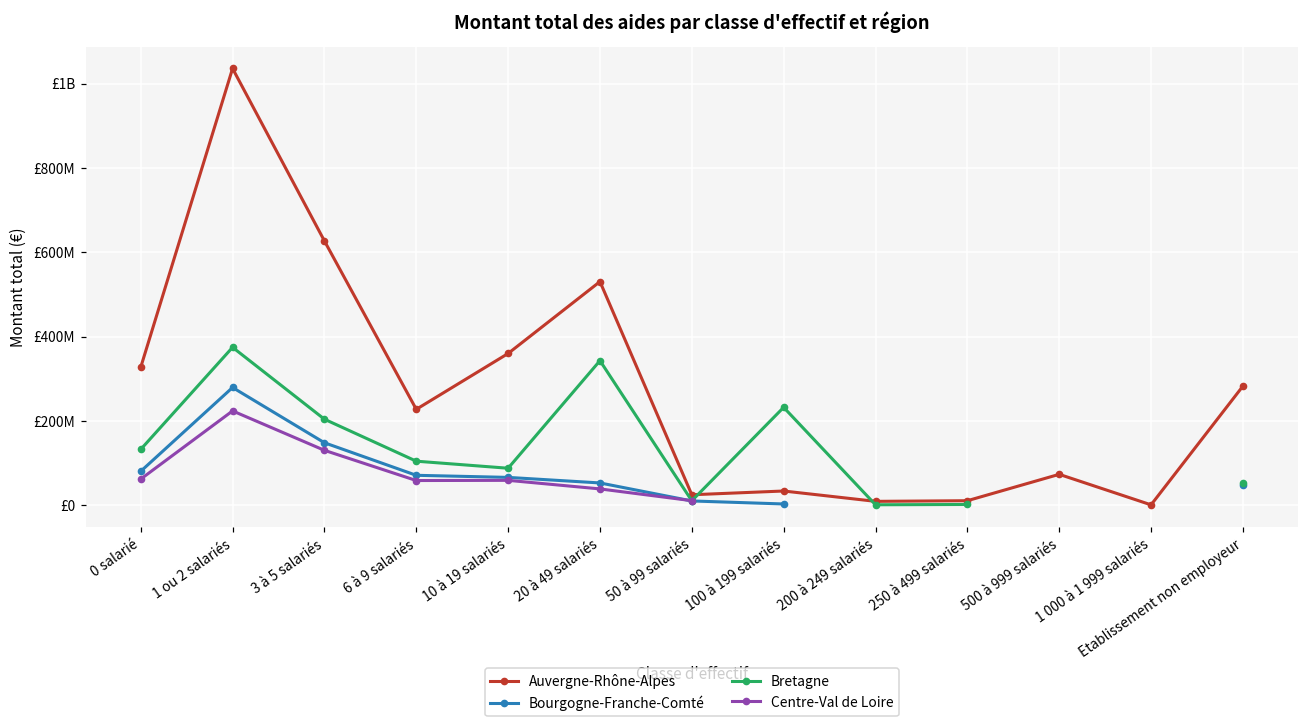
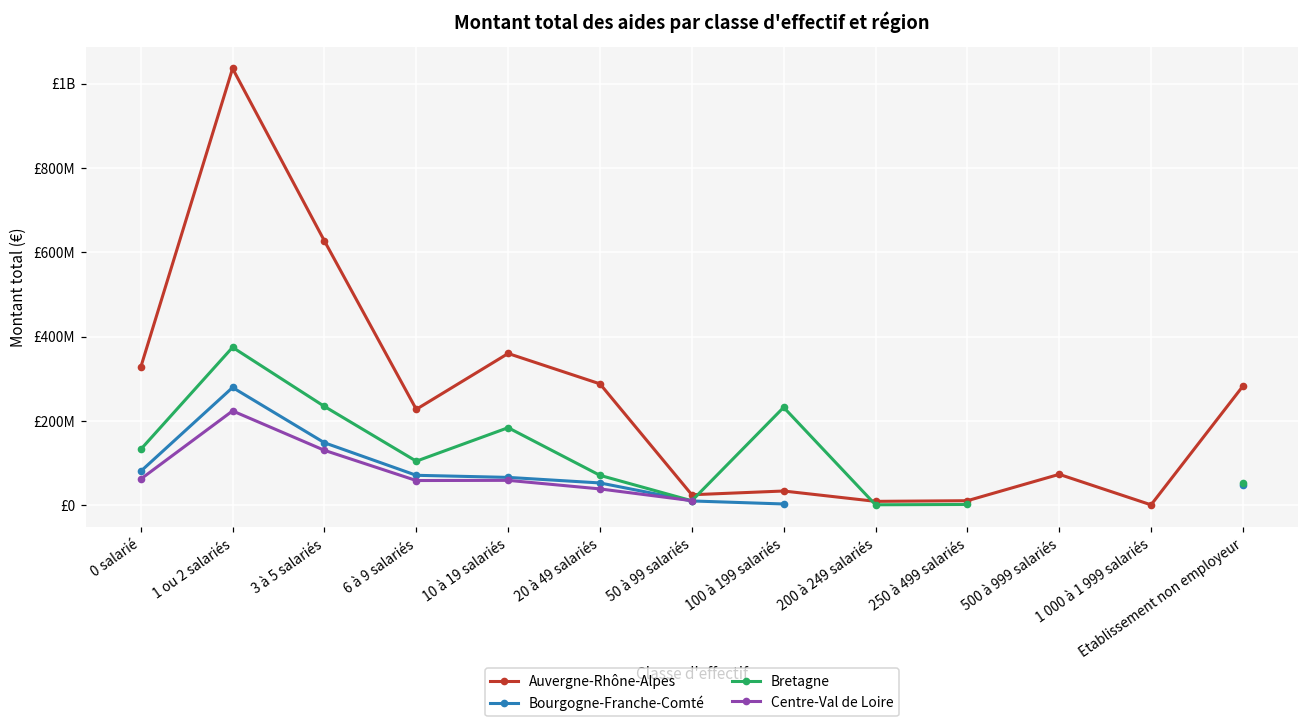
  {
    "Auvergne-Rhône-Alpes": {
      "0 salarié": "£330000000",
      "1 ou 2 salariés": "£1040000000",
      "3 à 5 salariés": "£630000000",
      "6 à 9 salariés": "£230000000",
      "10 à 19 salariés": "£360000000",
-     "20 à 49 salariés": "£530000000",
+     "20 à 49 salariés": "£290000000",
      "50 à 99 salariés": "£20000000",
      "100 à 199 salariés": "£30000000",
      "200 à 249 salariés": "£10000000",
      "250 à 499 salariés": "£10000000",
      "500 à 999 salariés": "£70000000",
      "1 000 à 1 999 salariés": "£0",
      "Etablissement non employeur": "£280000000"
    },
    "Bourgogne-Franche-Comté": {
      "0 salarié": "£80000000",
      "1 ou 2 salariés": "£280000000",
      "3 à 5 salariés": "£150000000",
      "6 à 9 salariés": "£70000000",
      "10 à 19 salariés": "£70000000",
      "20 à 49 salariés": "£50000000",
      "100 à 199 salariés": "£0"
    },
    "Bretagne": {
      "0 salarié": "£130000000",
      "1 ou 2 salariés": "£370000000",
-     "3 à 5 salariés": "£200000000",
+     "3 à 5 salariés": "£230000000",
      "6 à 9 salariés": "£100000000",
-     "10 à 19 salariés": "£90000000",
-     "20 à 49 salariés": "£340000000",
+     "10 à 19 salariés": "£180000000",
+     "20 à 49 salariés": "£70000000",
      "100 à 199 salariés": "£230000000",
      "200 à 249 salariés": "£0",
      "250 à 499 salariés": "£0"
    },
    "Centre-Val de Loire": {
      "0 salarié": "£60000000",
      "1 ou 2 salariés": "£220000000",
      "3 à 5 salariés": "£130000000",
      "6 à 9 salariés": "£60000000",
      "10 à 19 salariés": "£60000000",
      "20 à 49 salariés": "£40000000"
    }
  }
